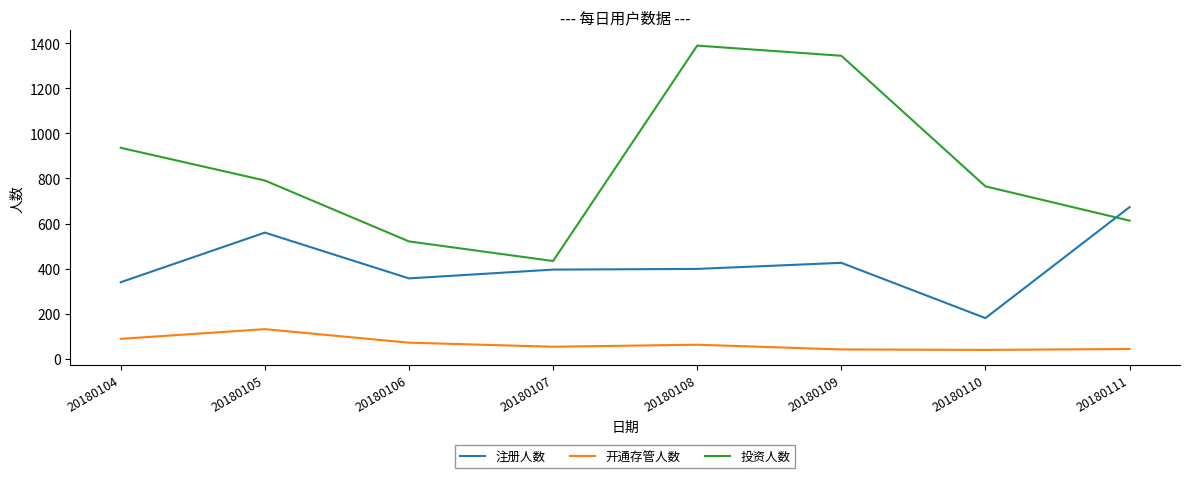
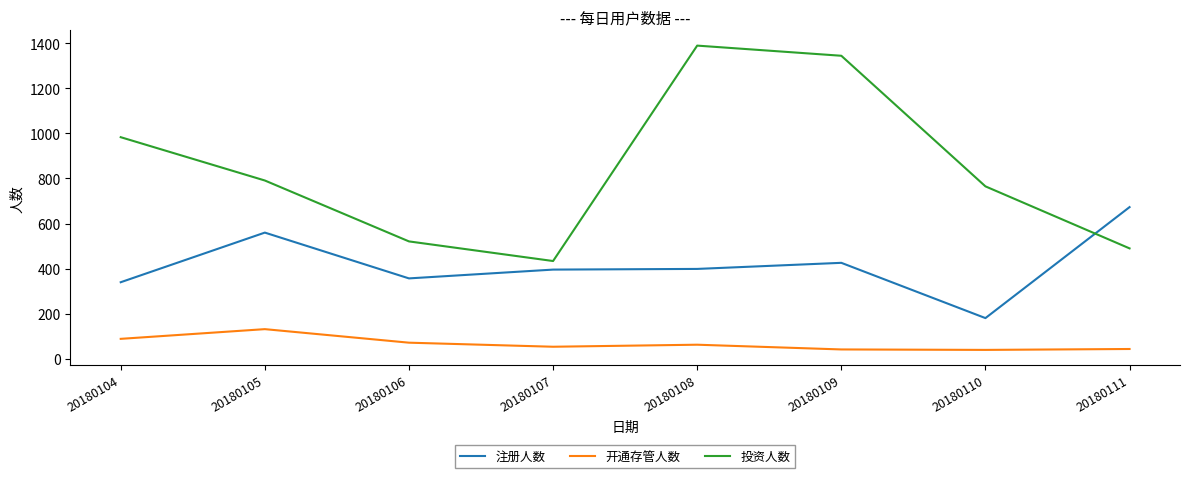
  {
    "注册人数": {
      "20180104": 340,
      "20180105": 560,
      "20180106": 360,
      "20180107": 400,
      "20180108": 400,
      "20180109": 430,
      "20180110": 180,
      "20180111": 670
    },
    "开通存管人数": {
      "20180104": 90,
      "20180105": 130,
      "20180106": 70,
      "20180107": 50,
      "20180108": 60,
      "20180109": 40,
      "20180110": 40,
      "20180111": 40
    },
    "投资人数": {
-     "20180104": 940,
+     "20180104": 980,
      "20180105": 790,
      "20180106": 520,
      "20180107": 430,
      "20180108": 1390,
      "20180109": 1340,
      "20180110": 770,
-     "20180111": 610
+     "20180111": 490
    }
  }
